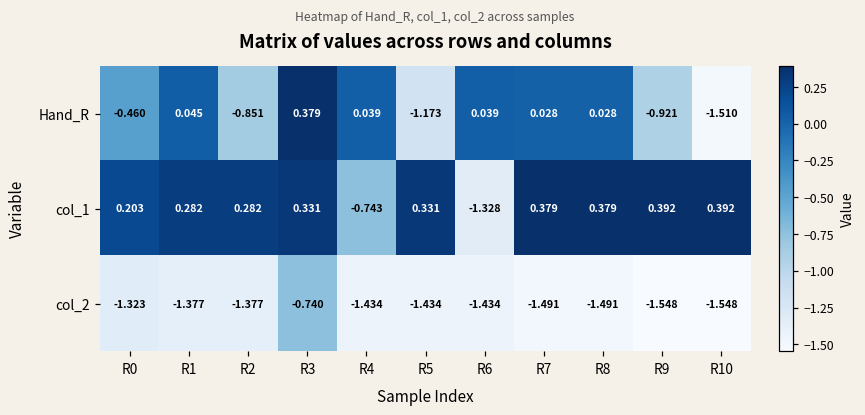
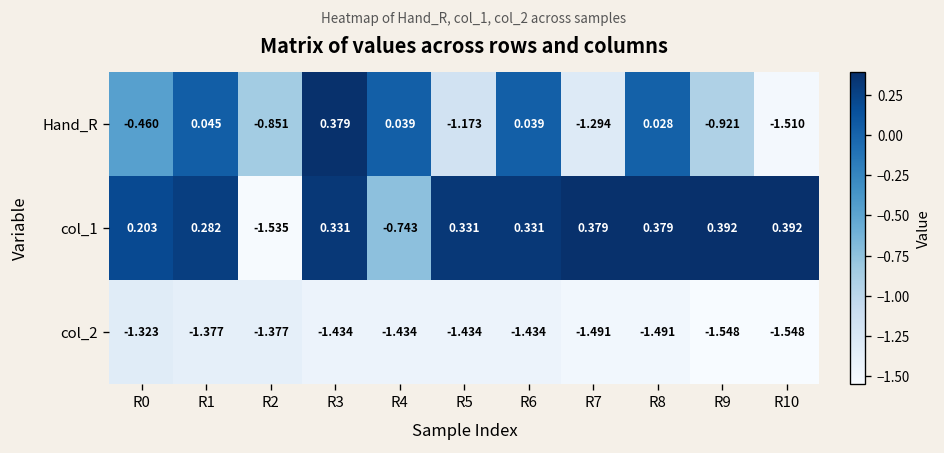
  {
    "Hand_R": {
      "R0": -0.460,
      "R1": 0.045,
      "R2": -0.851,
      "R3": 0.379,
      "R4": 0.039,
      "R5": -1.173,
      "R6": 0.039,
-     "R7": 0.028,
+     "R7": -1.294,
      "R8": 0.028,
      "R9": -0.921,
      "R10": -1.510
    },
    "col_1": {
      "R0": 0.203,
      "R1": 0.282,
-     "R2": 0.282,
+     "R2": -1.535,
      "R3": 0.331,
      "R4": -0.743,
      "R5": 0.331,
-     "R6": -1.328,
+     "R6": 0.331,
      "R7": 0.379,
      "R8": 0.379,
      "R9": 0.392,
      "R10": 0.392
    },
    "col_2": {
      "R0": -1.323,
      "R1": -1.377,
      "R2": -1.377,
-     "R3": -0.740,
+     "R3": -1.434,
      "R4": -1.434,
      "R5": -1.434,
      "R6": -1.434,
      "R7": -1.491,
      "R8": -1.491,
      "R9": -1.548,
      "R10": -1.548
    }
  }
